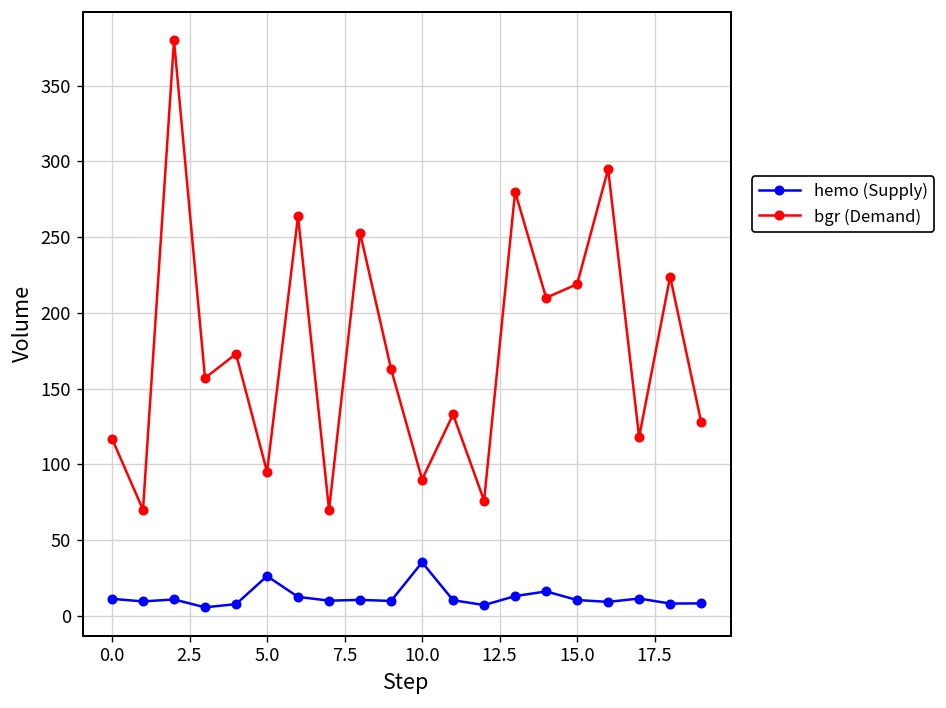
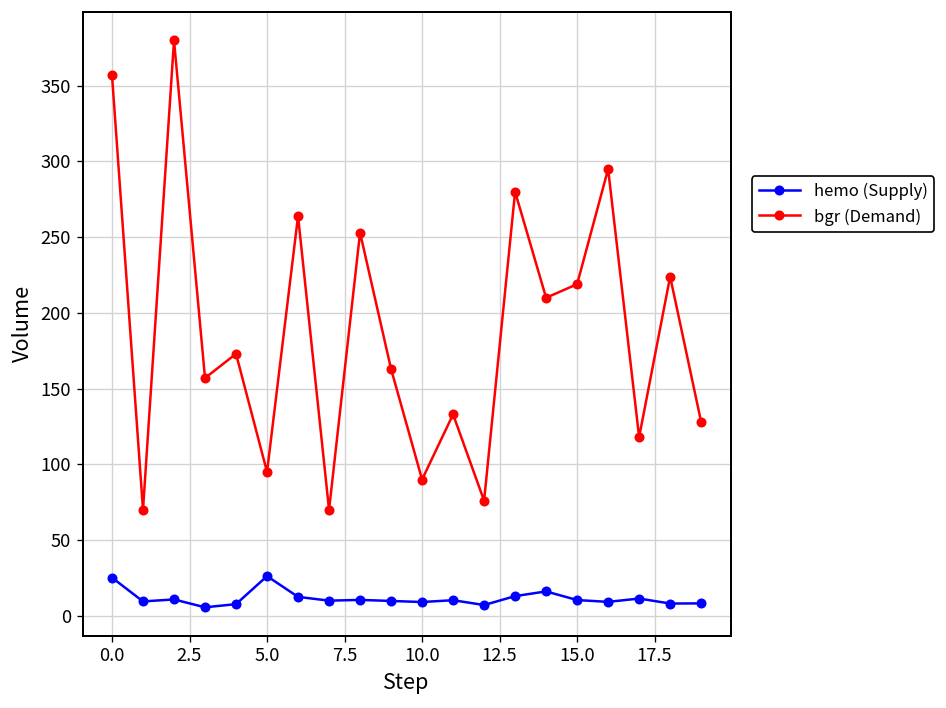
  {
    "hemo (Supply)": {
-     "0.0": 11,
+     "0.0": 25,
      "5.0": 26,
-     "10.0": 35,
+     "10.0": 9,
      "15.0": 10
    },
    "bgr (Demand)": {
-     "0.0": 117,
+     "0.0": 357,
      "5.0": 95,
      "10.0": 90,
      "15.0": 219
    }
  }
